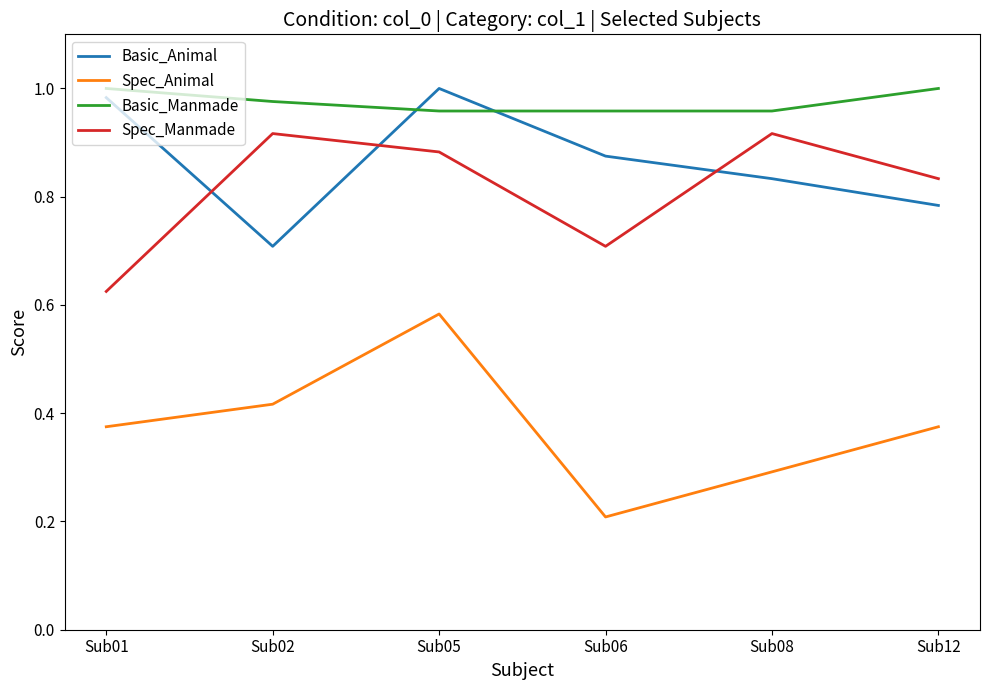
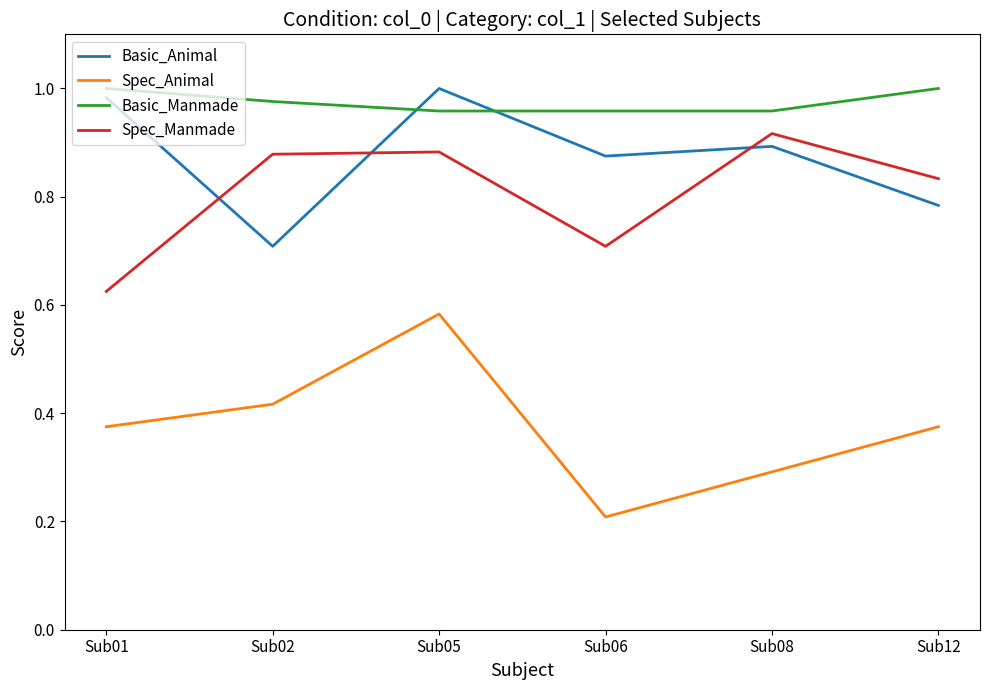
  {
    "Basic_Animal": {
      "Sub02": 0.71,
      "Sub05": 1.00,
      "Sub06": 0.88,
-     "Sub08": 0.83,
+     "Sub08": 0.89,
      "Sub12": 0.78
    },
    "Spec_Animal": {
      "Sub01": 0.38,
      "Sub02": 0.42,
      "Sub05": 0.58,
      "Sub06": 0.21,
      "Sub08": 0.29,
      "Sub12": 0.38
    },
    "Basic_Manmade": {
      "Sub02": 0.98,
      "Sub05": 0.96,
      "Sub06": 0.96,
      "Sub08": 0.96,
      "Sub12": 1.00
    },
    "Spec_Manmade": {
      "Sub01": 0.63,
-     "Sub02": 0.92,
+     "Sub02": 0.88,
      "Sub05": 0.88,
      "Sub06": 0.71,
      "Sub08": 0.92,
      "Sub12": 0.83
    }
  }
